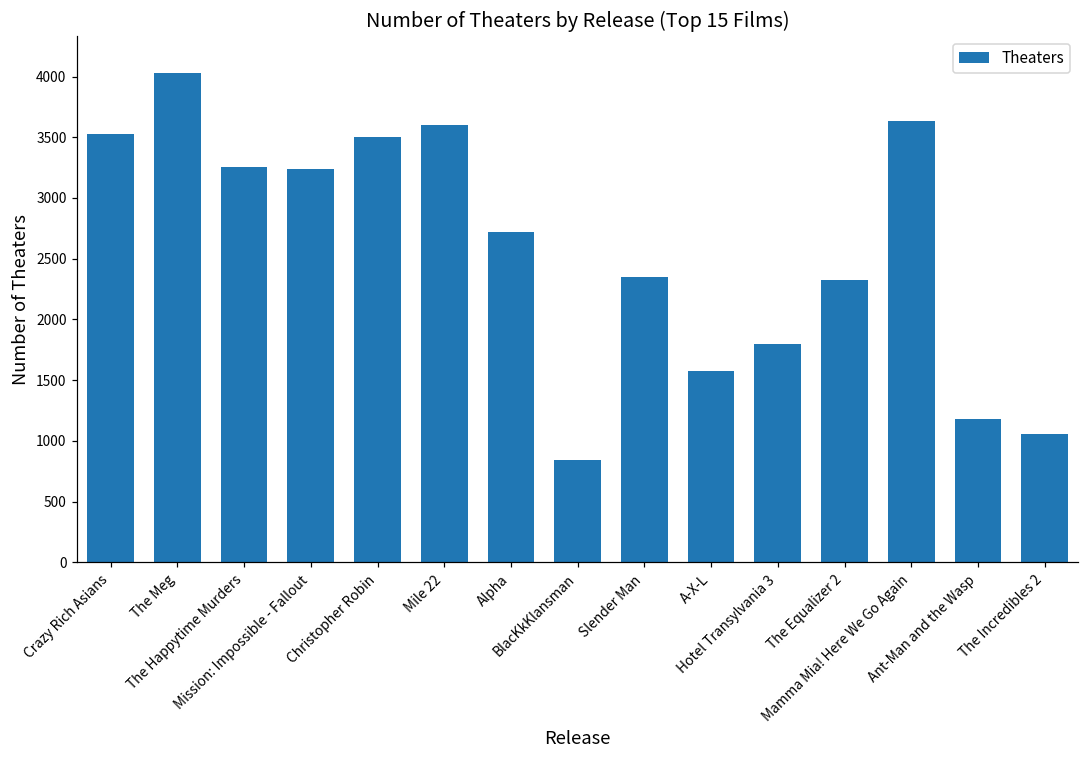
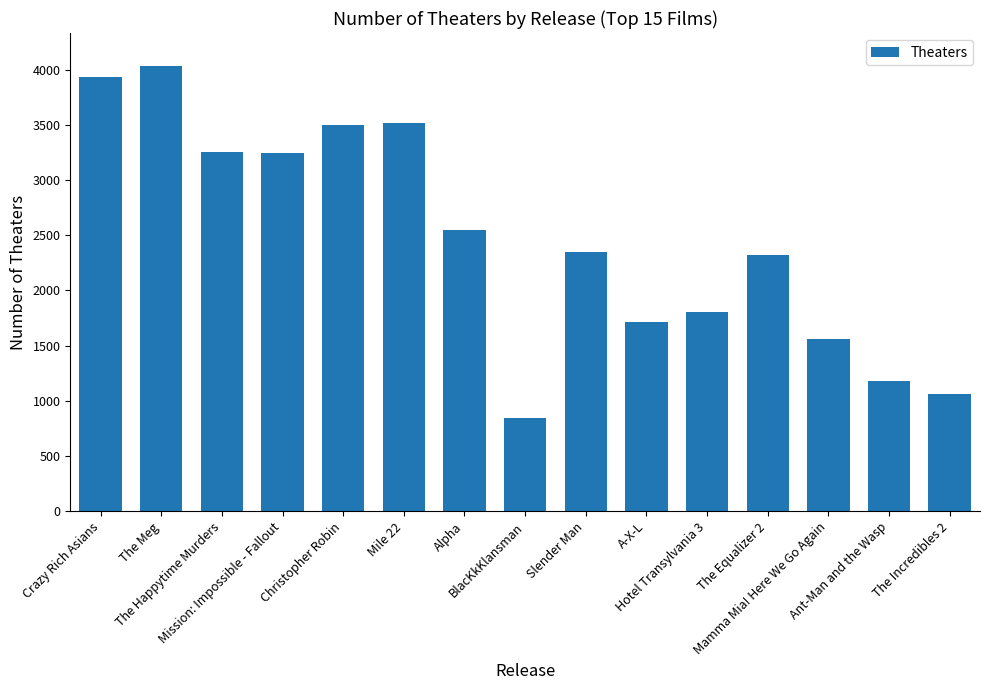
  {
-   "Crazy Rich Asians": 3530,
+   "Crazy Rich Asians": 3930,
    "The Meg": 4030,
    "The Happytime Murders": 3260,
    "Mission: Impossible - Fallout": 3240,
    "Christopher Robin": 3500,
-   "Mile 22": 3600,
-   "Alpha": 2720,
+   "Mile 22": 3520,
+   "Alpha": 2550,
    "BlacKkKlansman": 840,
    "Slender Man": 2350,
-   "A-X-L": 1570,
+   "A-X-L": 1710,
    "Hotel Transylvania 3": 1800,
    "The Equalizer 2": 2320,
-   "Mamma Mia! Here We Go Again": 3640,
+   "Mamma Mia! Here We Go Again": 1560,
    "Ant-Man and the Wasp": 1180,
    "The Incredibles 2": 1060
  }
